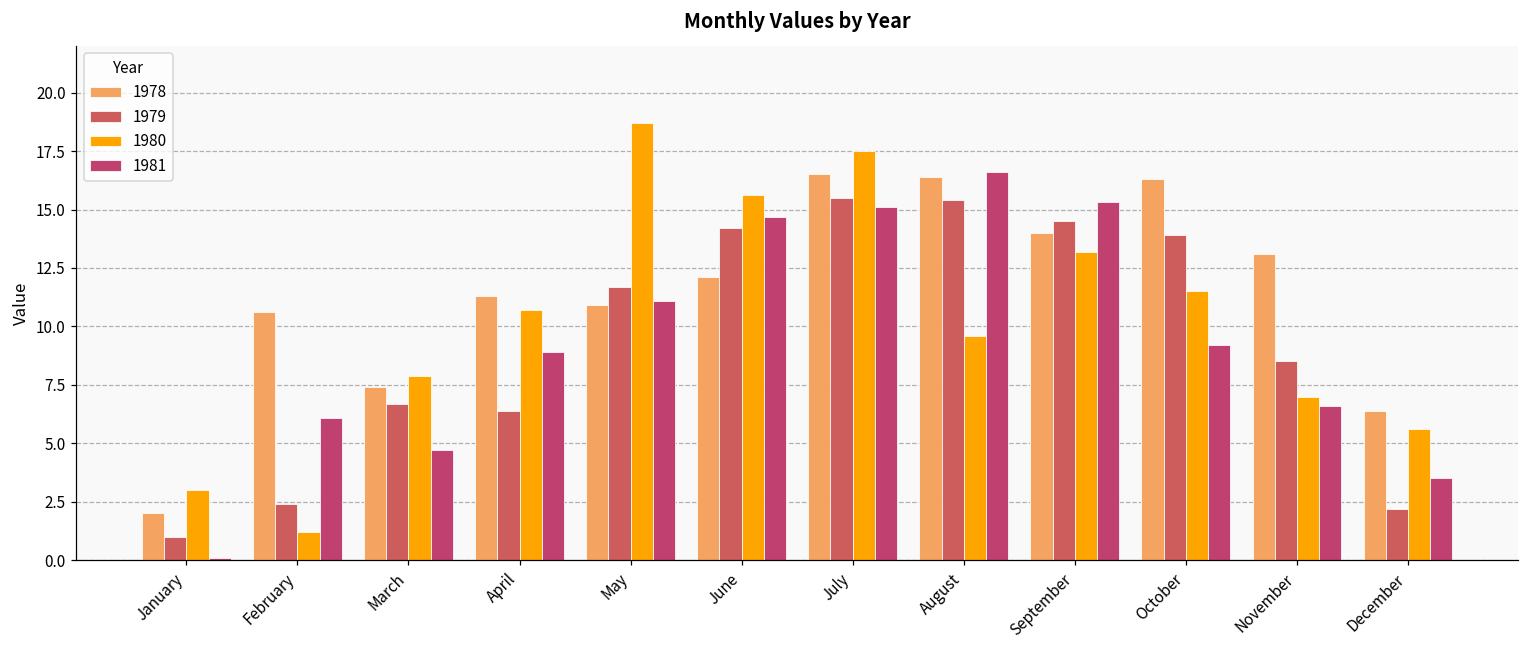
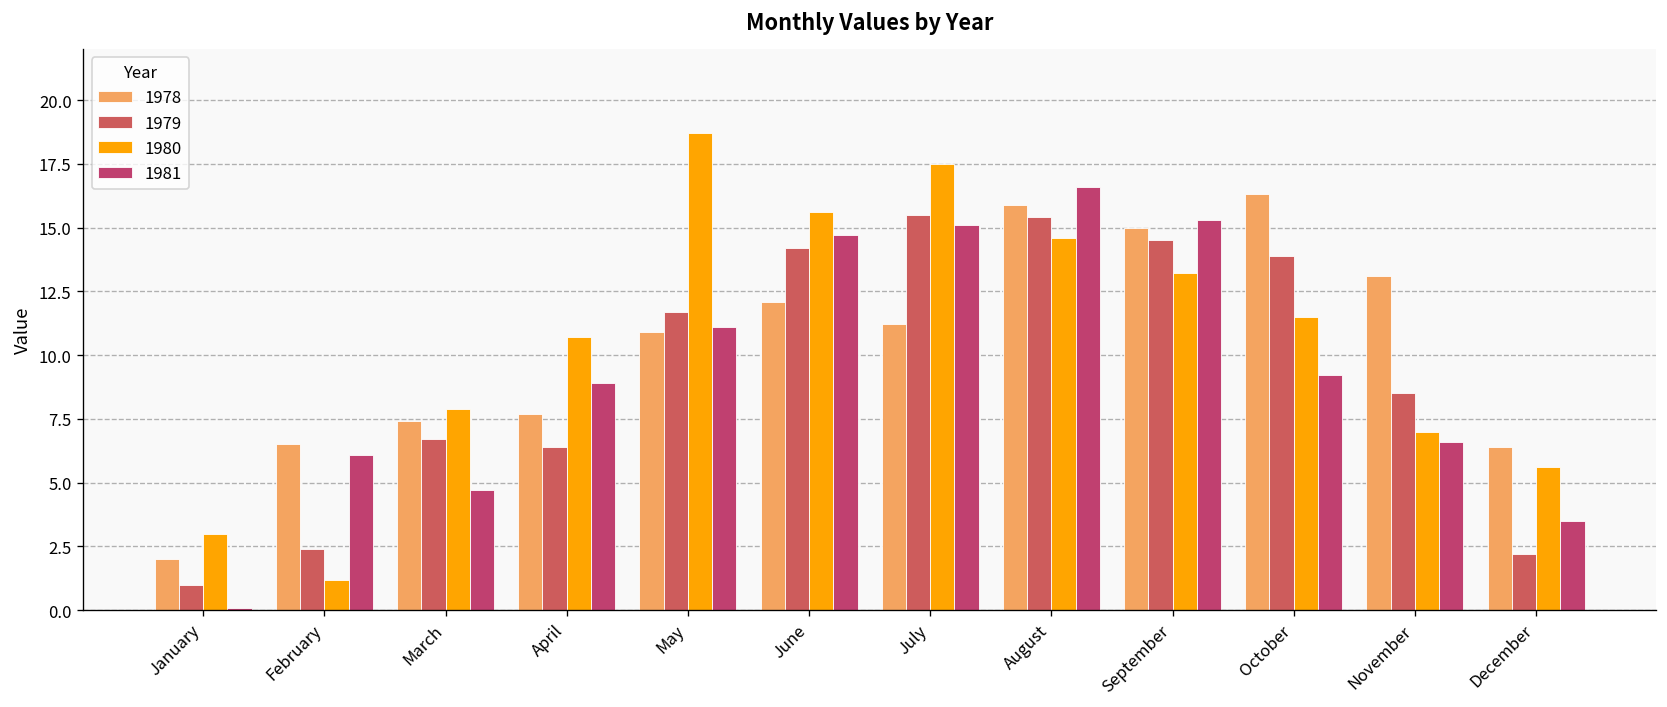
  {
    "1978": {
      "January": 2.0,
-     "February": 10.6,
+     "February": 6.5,
      "March": 7.4,
-     "April": 11.3,
+     "April": 7.7,
      "May": 10.9,
      "June": 12.1,
-     "July": 16.5,
-     "August": 16.4,
-     "September": 14,
+     "July": 11.2,
+     "August": 15.9,
+     "September": 15,
      "October": 16.3,
      "November": 13.1,
      "December": 6.4
    },
    "1980": {
      "January": 3.0,
      "February": 1.2,
      "March": 7.9,
      "April": 10.7,
      "May": 18.7,
      "June": 15.6,
      "July": 17.5,
-     "August": 9.6,
+     "August": 14.6,
      "September": 13.2,
      "October": 11.5,
      "November": 7.0,
      "December": 5.6
    }
  }
